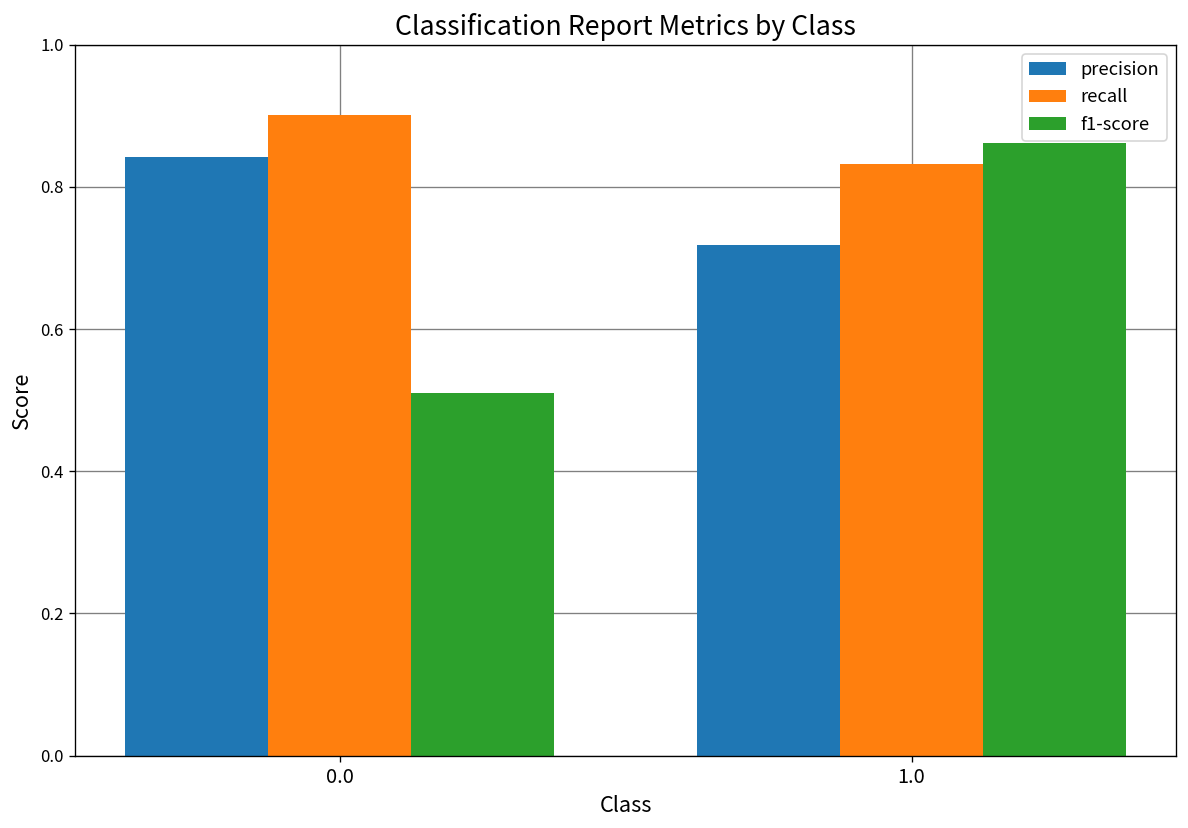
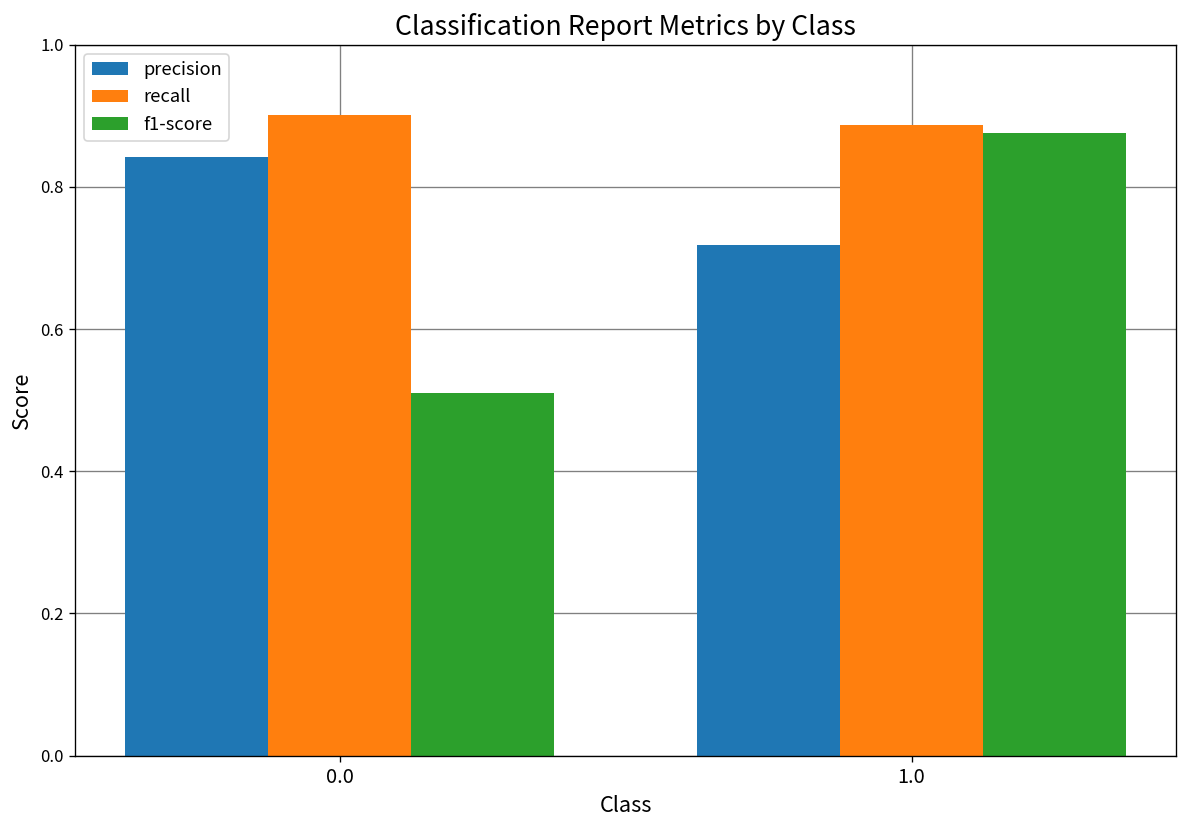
  {
    "precision": {
      "0.0": 0.84,
      "1.0": 0.72
    },
    "recall": {
      "0.0": 0.90,
-     "1.0": 0.83
+     "1.0": 0.89
    },
    "f1-score": {
      "0.0": 0.51,
-     "1.0": 0.86
+     "1.0": 0.88
    }
  }
